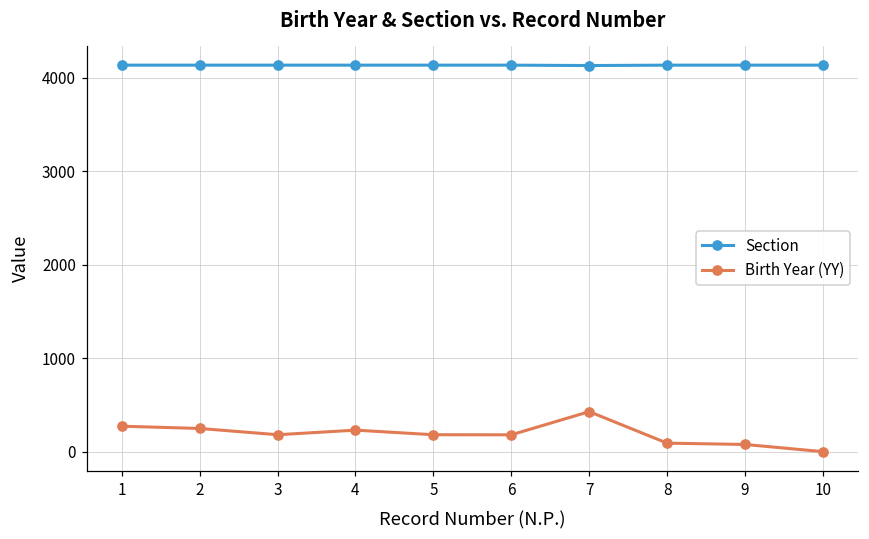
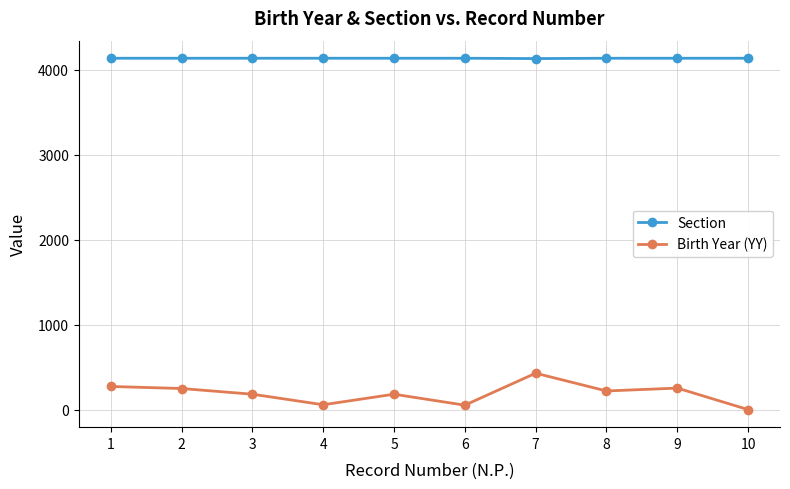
  {
    "Section": {
      "1": 4100,
      "2": 4100,
      "3": 4100,
      "4": 4100,
      "5": 4100,
      "6": 4100,
      "7": 4100,
      "8": 4100,
      "9": 4100,
      "10": 4100
    },
    "Birth Year (YY)": {
      "1": 300,
      "2": 300,
      "3": 200,
-     "4": 200,
+     "4": 100,
      "5": 200,
-     "6": 200,
+     "6": 100,
      "7": 400,
-     "8": 100,
-     "9": 100,
+     "8": 200,
+     "9": 300,
      "10": 0
    }
  }
